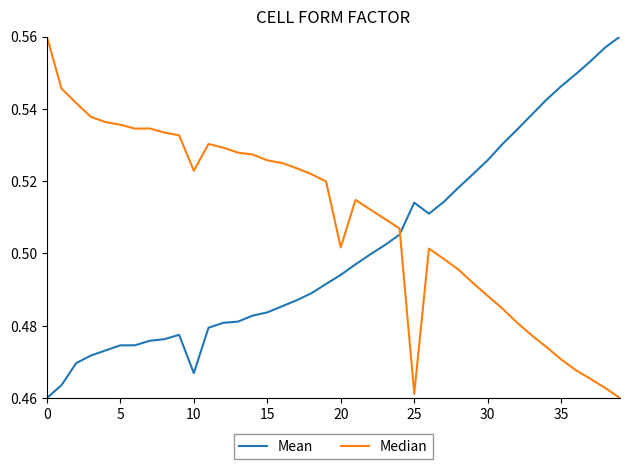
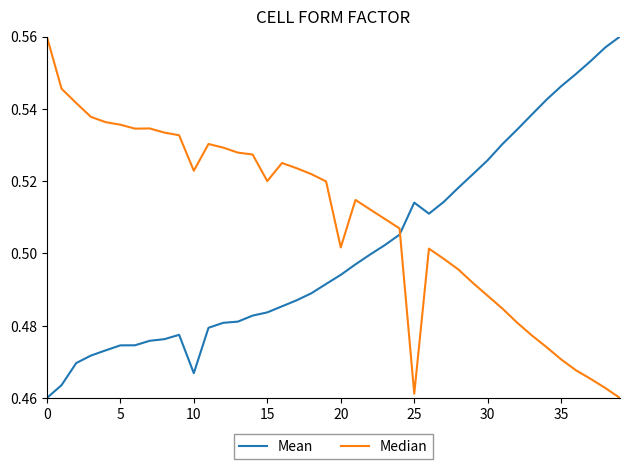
  {
    "Mean": {
      "0": 0.460,
      "5": 0.475,
      "10": 0.467,
      "15": 0.484,
      "20": 0.494,
      "25": 0.514,
      "30": 0.526,
      "35": 0.546
    },
    "Median": {
      "0": 0.560,
      "5": 0.536,
      "10": 0.523,
-     "15": 0.526,
+     "15": 0.520,
      "20": 0.502,
      "25": 0.461,
      "30": 0.488,
      "35": 0.471
    }
  }
